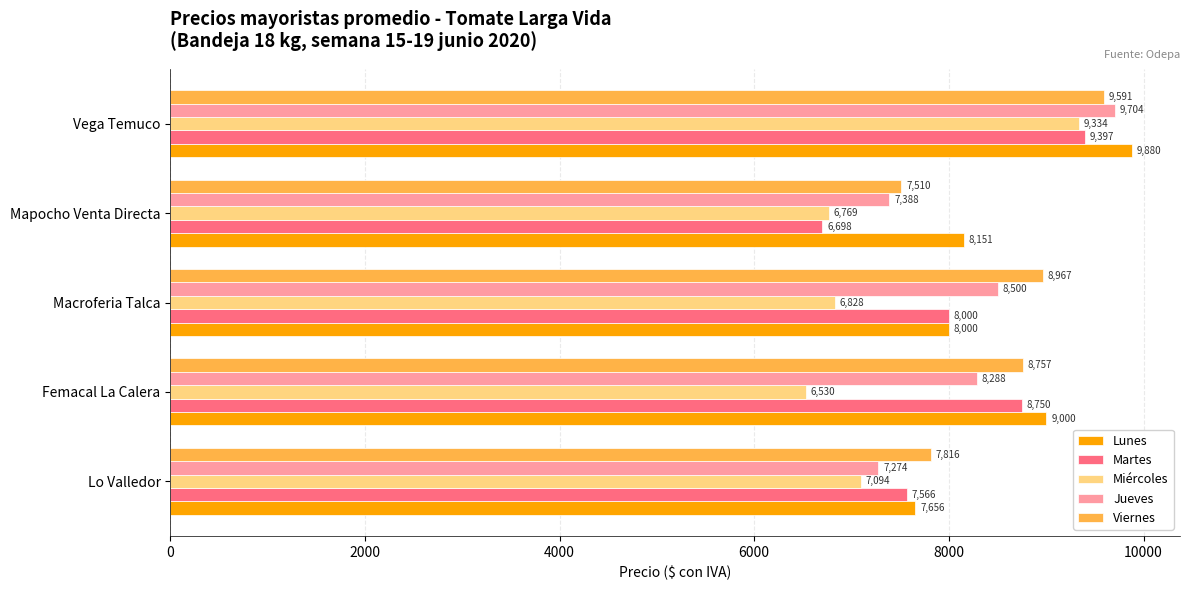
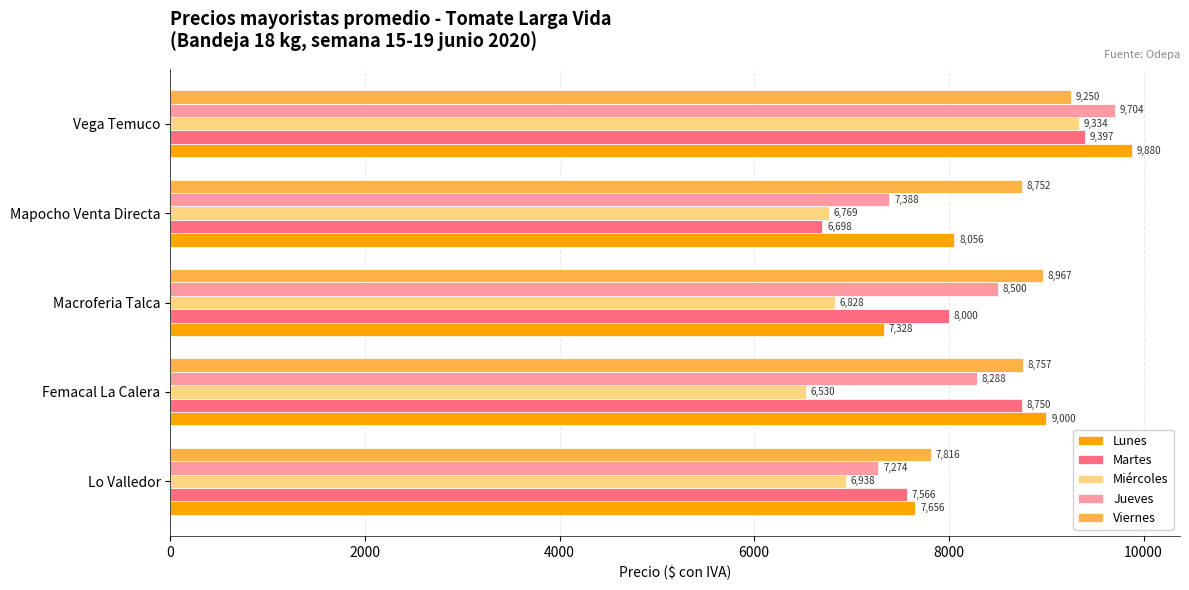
  {
    "Lunes": {
      "Vega Temuco": "9,880",
-     "Mapocho Venta Directa": "8,151",
-     "Macroferia Talca": "8,000",
+     "Mapocho Venta Directa": "8,056",
+     "Macroferia Talca": "7,328",
      "Femacal La Calera": "9,000",
      "Lo Valledor": "7,656"
    },
    "Miércoles": {
      "Vega Temuco": "9,334",
      "Mapocho Venta Directa": "6,769",
      "Macroferia Talca": "6,828",
      "Femacal La Calera": "6,530",
-     "Lo Valledor": "7,094"
+     "Lo Valledor": "6,938"
    },
    "Viernes": {
-     "Vega Temuco": "9,591",
-     "Mapocho Venta Directa": "7,510",
+     "Vega Temuco": "9,250",
+     "Mapocho Venta Directa": "8,752",
      "Macroferia Talca": "8,967",
      "Femacal La Calera": "8,757",
      "Lo Valledor": "7,816"
    }
  }
